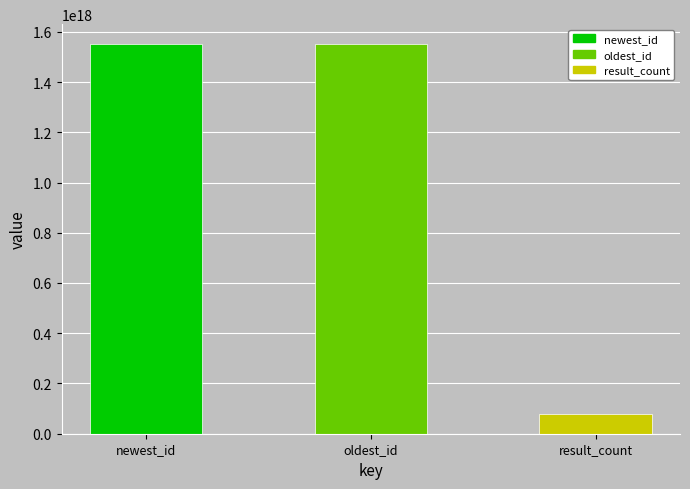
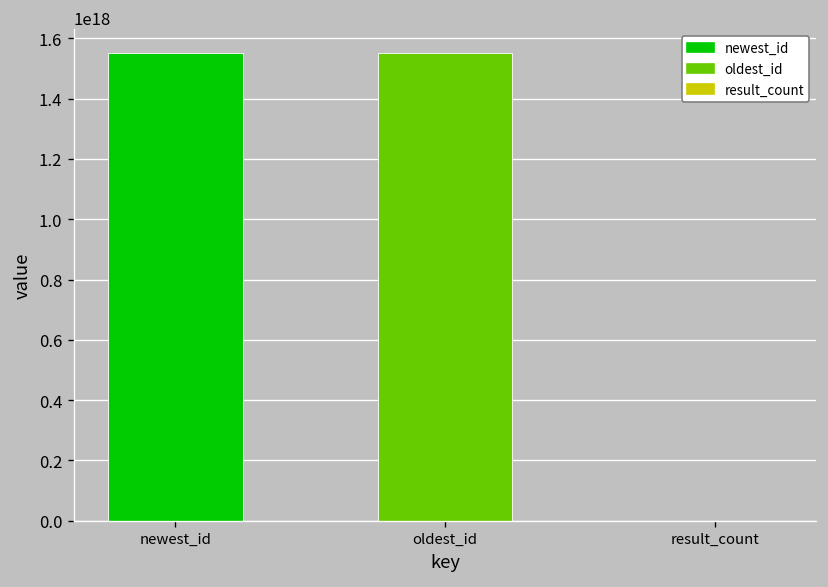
  {
    "newest_id": 1550000000000000000,
    "oldest_id": 1550000000000000000,
-   "result_count": 80000000000000000
+   "result_count": 0
  }
